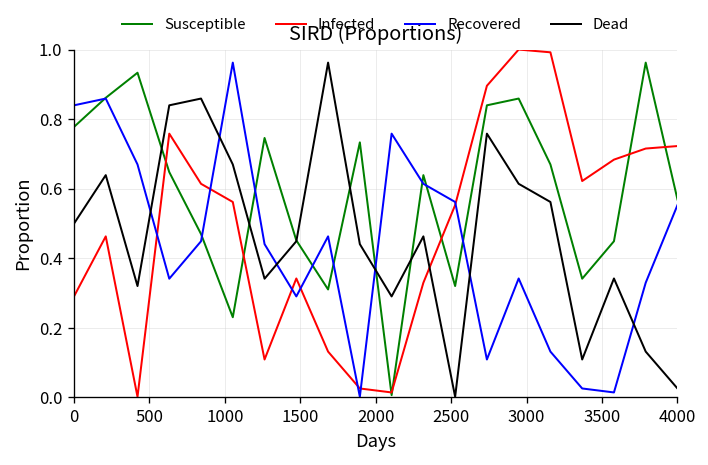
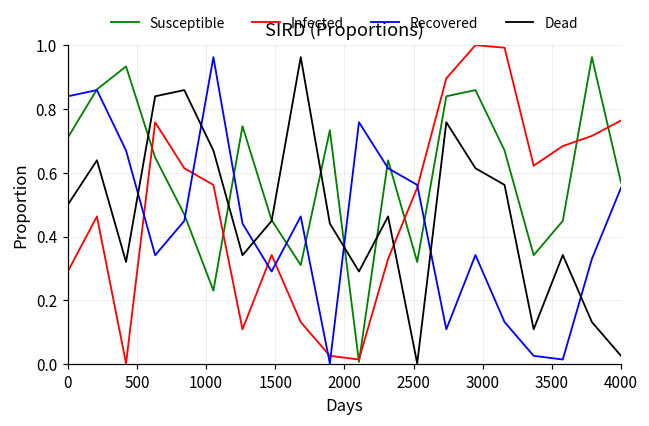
  {
    "Susceptible": {
-     "0": 0.78,
+     "0": 0.71,
      "4000": 0.57
    },
    "Infected": {
      "0": 0.29,
-     "4000": 0.72
+     "4000": 0.76
    },
    "Recovered": {
      "0": 0.84,
      "4000": 0.55
    },
    "Dead": {
      "0": 0.50,
      "4000": 0.03
    }
  }
